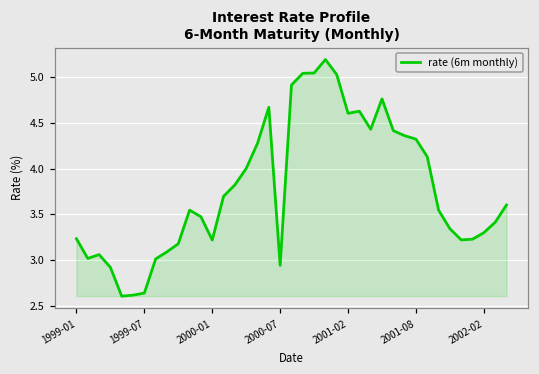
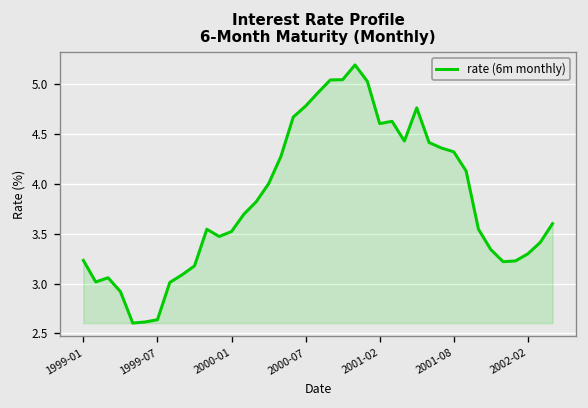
  {
    "1999-01": 3.2,
    "1999-07": 2.6,
-   "2000-01": 3.2,
-   "2000-07": 2.9,
+   "2000-01": 3.5,
+   "2000-07": 4.8,
    "2001-02": 4.6,
    "2001-08": 4.3,
    "2002-02": 3.3
  }
